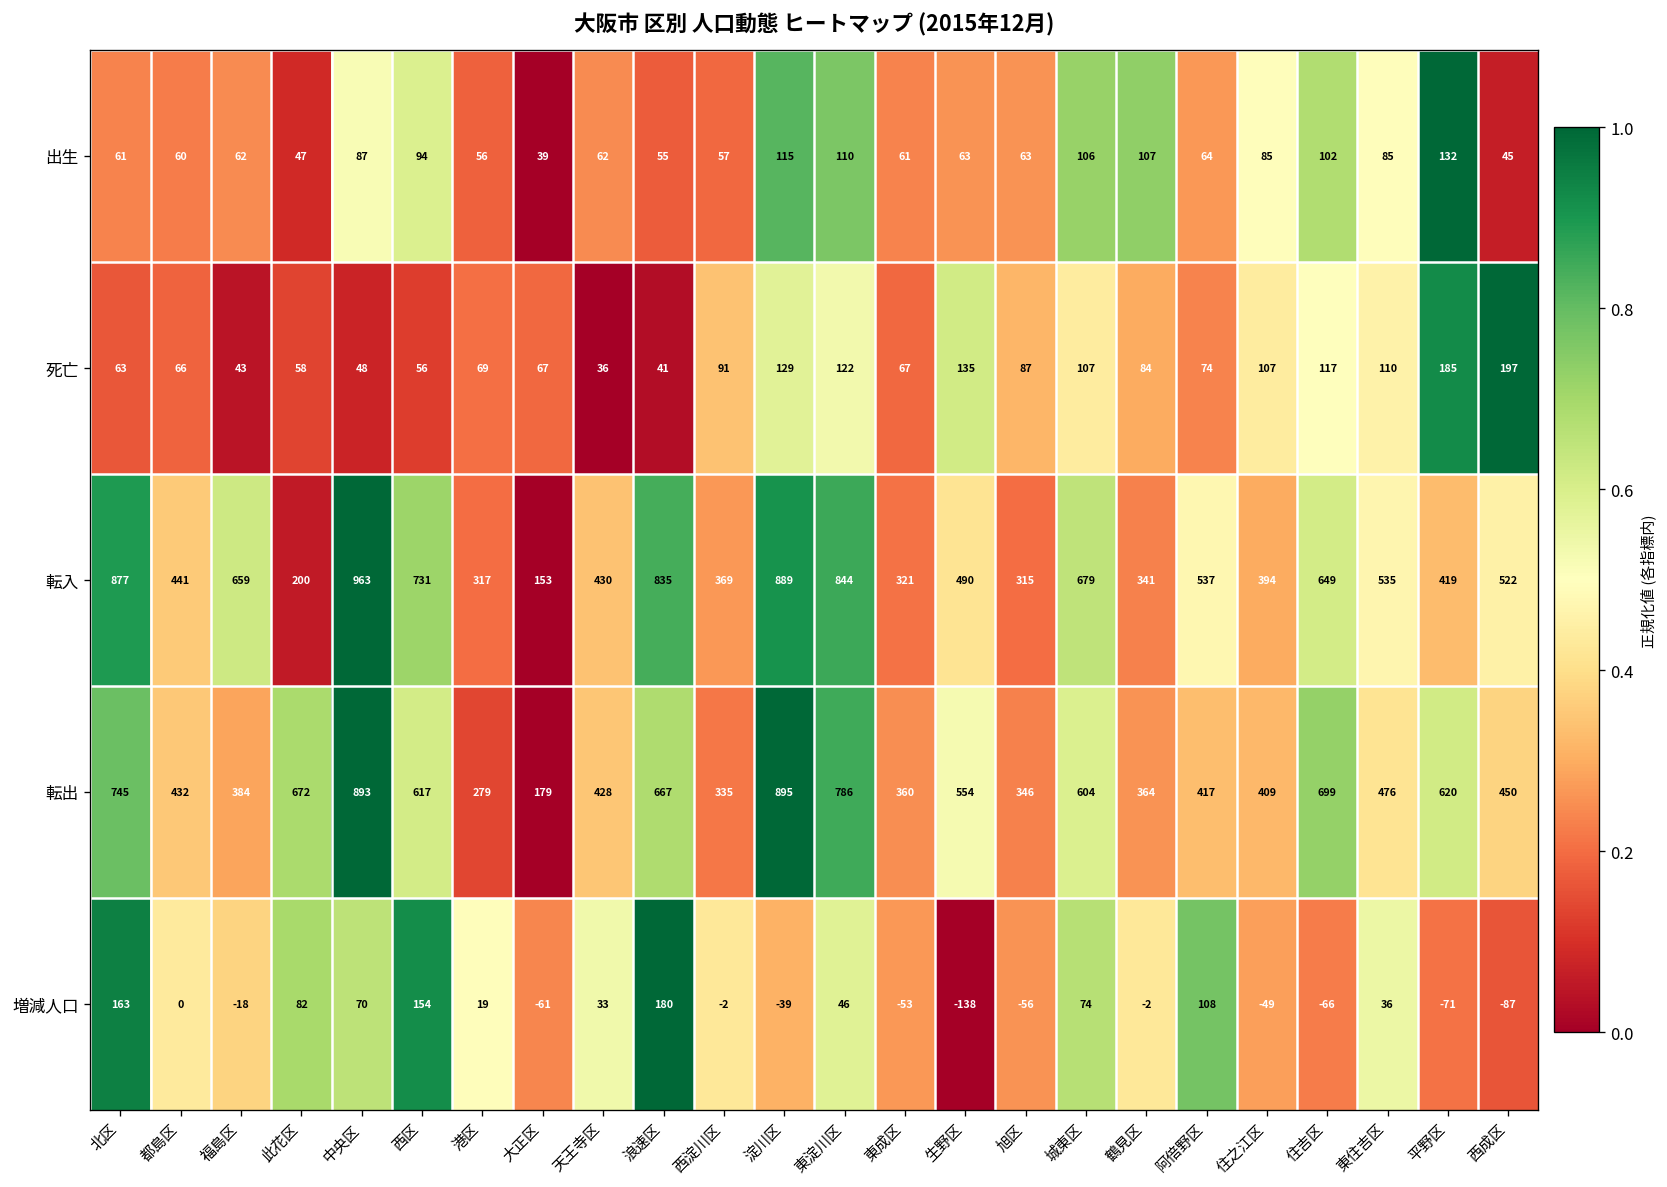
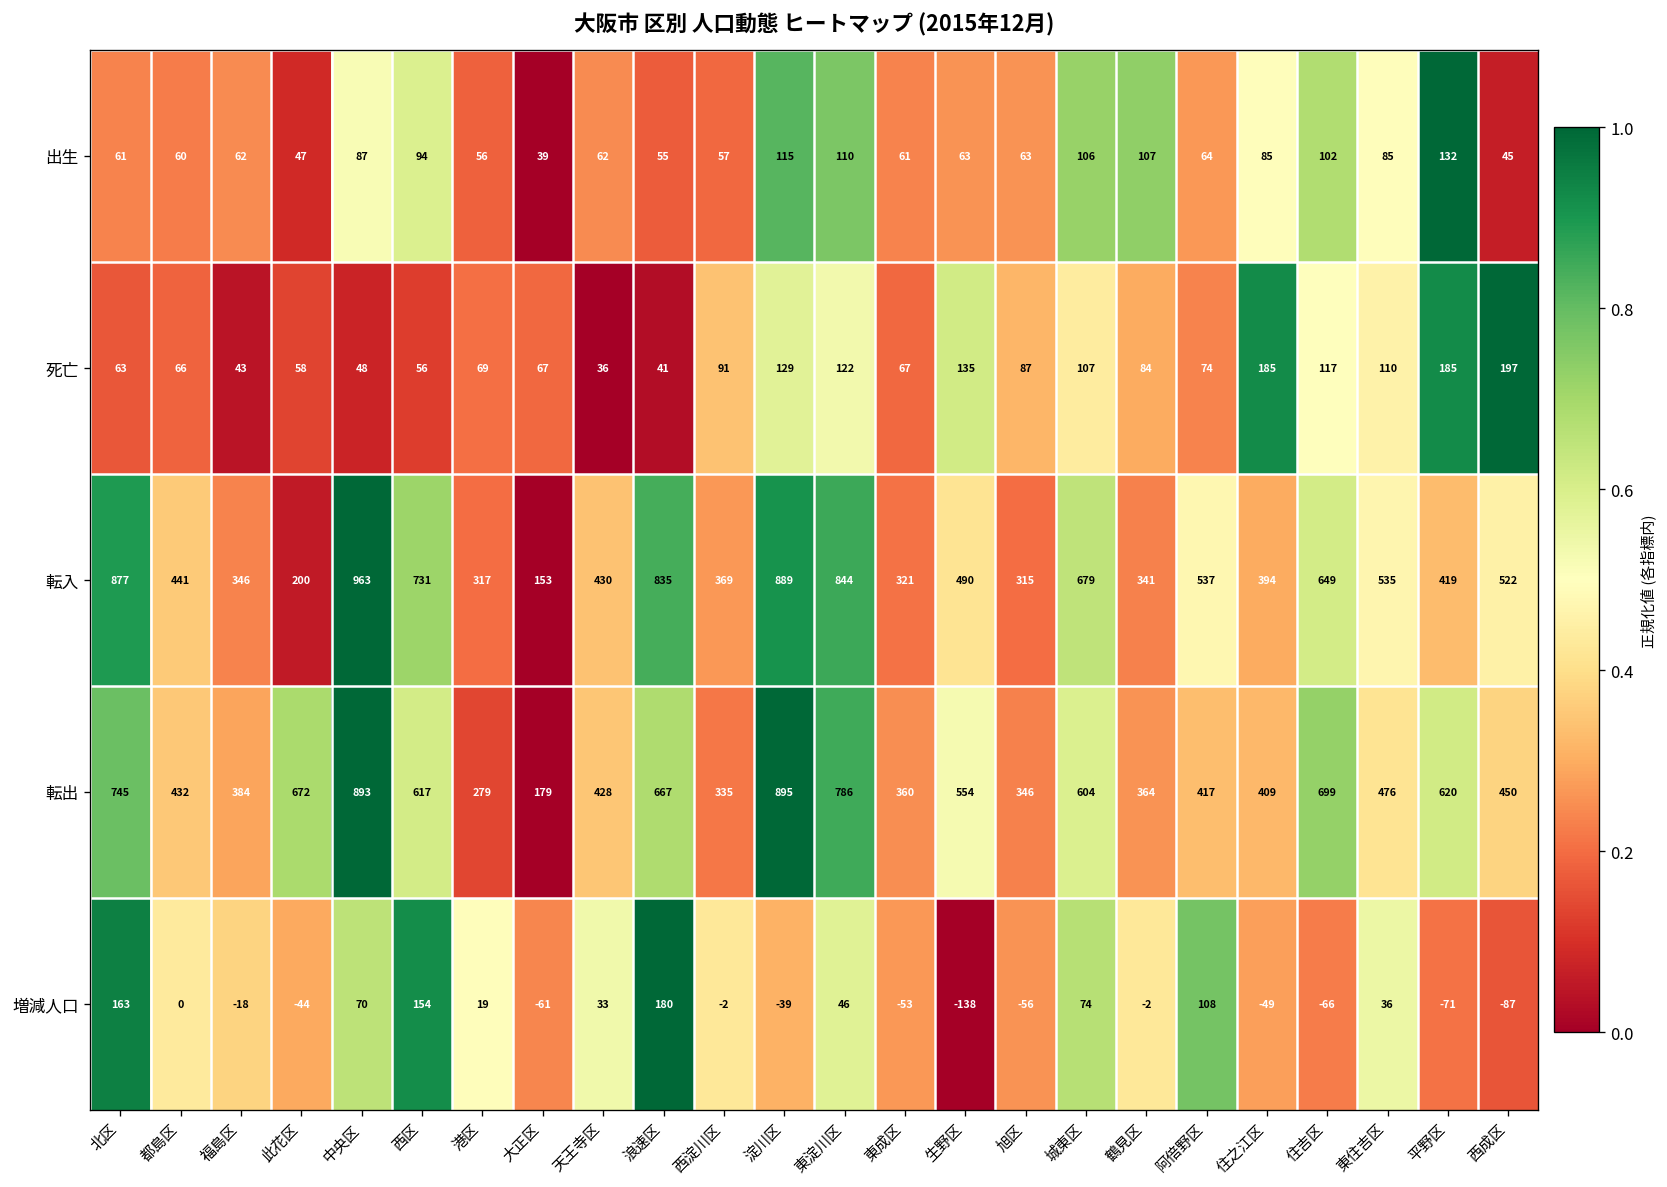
  {
    "出生": {
      "北区": 61,
      "都島区": 60,
      "福島区": 62,
      "此花区": 47,
      "中央区": 87,
      "西区": 94,
      "港区": 56,
      "大正区": 39,
      "天王寺区": 62,
      "浪速区": 55,
      "西淀川区": 57,
      "淀川区": 115,
      "東淀川区": 110,
      "東成区": 61,
      "生野区": 63,
      "旭区": 63,
      "城東区": 106,
      "鶴見区": 107,
      "阿倍野区": 64,
      "住之江区": 85,
      "住吉区": 102,
      "東住吉区": 85,
      "平野区": 132,
      "西成区": 45
    },
    "死亡": {
      "北区": 63,
      "都島区": 66,
      "福島区": 43,
      "此花区": 58,
      "中央区": 48,
      "西区": 56,
      "港区": 69,
      "大正区": 67,
      "天王寺区": 36,
      "浪速区": 41,
      "西淀川区": 91,
      "淀川区": 129,
      "東淀川区": 122,
      "東成区": 67,
      "生野区": 135,
      "旭区": 87,
      "城東区": 107,
      "鶴見区": 84,
      "阿倍野区": 74,
-     "住之江区": 107,
+     "住之江区": 185,
      "住吉区": 117,
      "東住吉区": 110,
      "平野区": 185,
      "西成区": 197
    },
    "転入": {
      "北区": 877,
      "都島区": 441,
-     "福島区": 659,
+     "福島区": 346,
      "此花区": 200,
      "中央区": 963,
      "西区": 731,
      "港区": 317,
      "大正区": 153,
      "天王寺区": 430,
      "浪速区": 835,
      "西淀川区": 369,
      "淀川区": 889,
      "東淀川区": 844,
      "東成区": 321,
      "生野区": 490,
      "旭区": 315,
      "城東区": 679,
      "鶴見区": 341,
      "阿倍野区": 537,
      "住之江区": 394,
      "住吉区": 649,
      "東住吉区": 535,
      "平野区": 419,
      "西成区": 522
    },
    "転出": {
      "北区": 745,
      "都島区": 432,
      "福島区": 384,
      "此花区": 672,
      "中央区": 893,
      "西区": 617,
      "港区": 279,
      "大正区": 179,
      "天王寺区": 428,
      "浪速区": 667,
      "西淀川区": 335,
      "淀川区": 895,
      "東淀川区": 786,
      "東成区": 360,
      "生野区": 554,
      "旭区": 346,
      "城東区": 604,
      "鶴見区": 364,
      "阿倍野区": 417,
      "住之江区": 409,
      "住吉区": 699,
      "東住吉区": 476,
      "平野区": 620,
      "西成区": 450
    },
    "増減人口": {
      "北区": 163,
      "都島区": 0,
      "福島区": -18,
-     "此花区": 82,
+     "此花区": -44,
      "中央区": 70,
      "西区": 154,
      "港区": 19,
      "大正区": -61,
      "天王寺区": 33,
      "浪速区": 180,
      "西淀川区": -2,
      "淀川区": -39,
      "東淀川区": 46,
      "東成区": -53,
      "生野区": -138,
      "旭区": -56,
      "城東区": 74,
      "鶴見区": -2,
      "阿倍野区": 108,
      "住之江区": -49,
      "住吉区": -66,
      "東住吉区": 36,
      "平野区": -71,
      "西成区": -87
    }
  }
